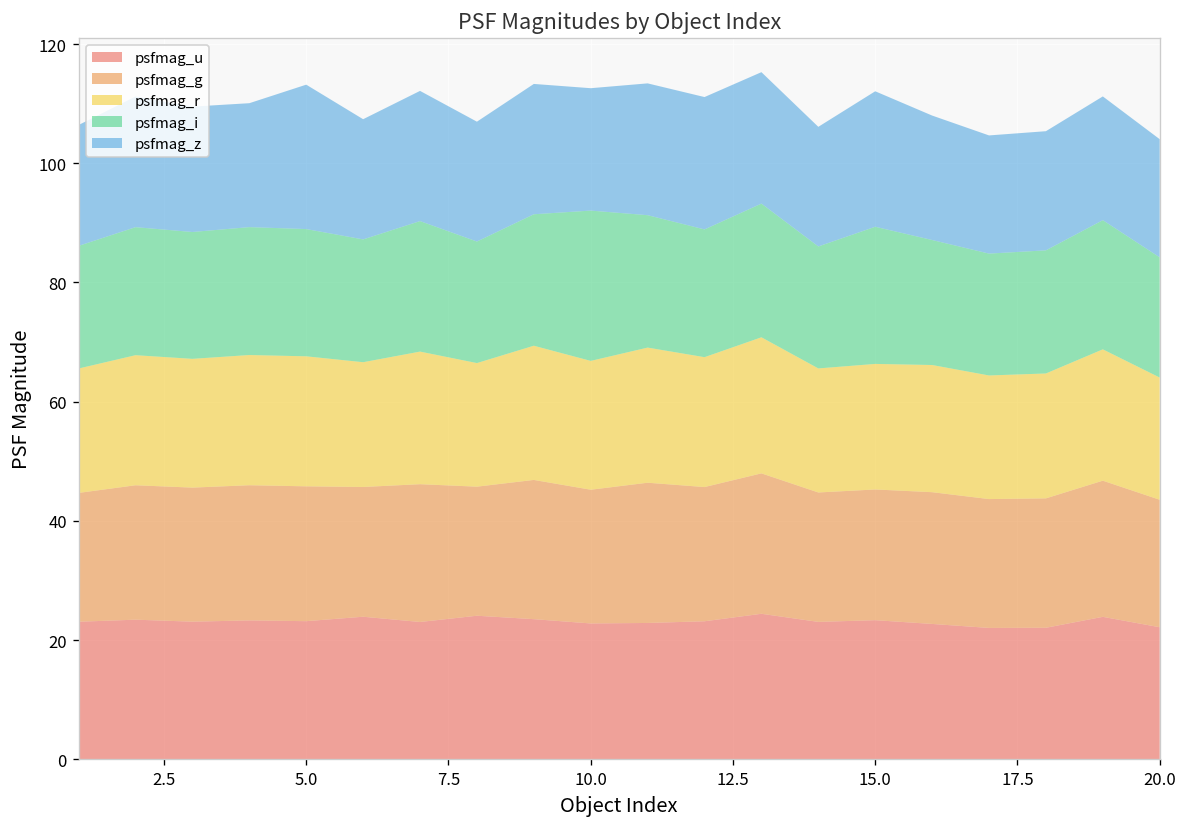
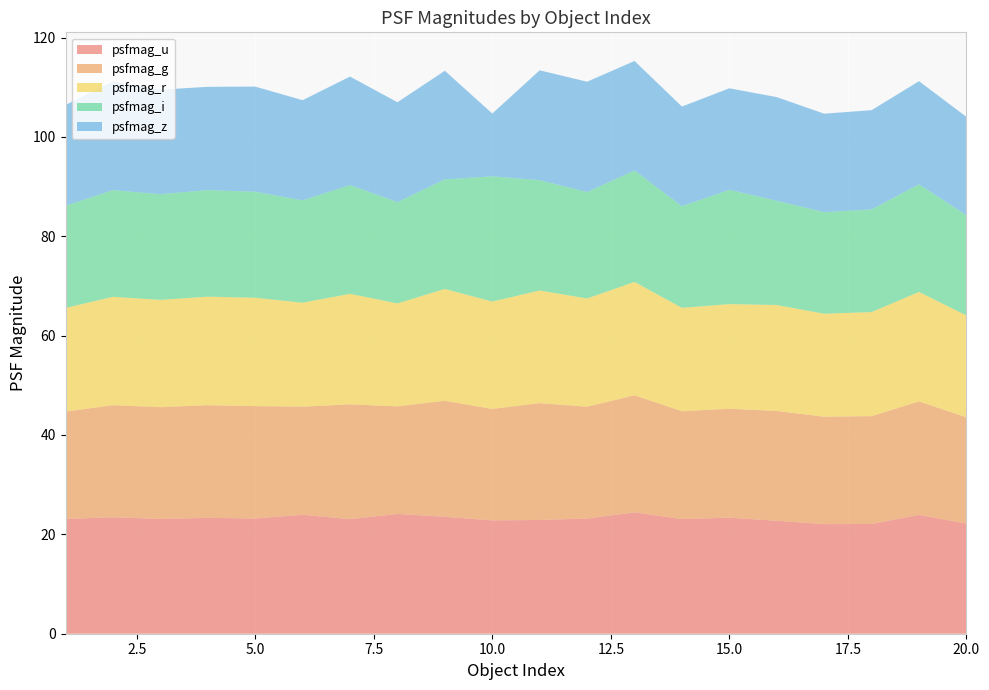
  {
    "psfmag_i": {
      "5.0": 21,
      "10.0": 25,
      "15.0": 23,
      "20.0": 20
    },
    "psfmag_z": {
-     "5.0": 24,
-     "10.0": 21,
-     "15.0": 23,
+     "5.0": 21,
+     "10.0": 13,
+     "15.0": 20,
      "20.0": 20
    }
  }
